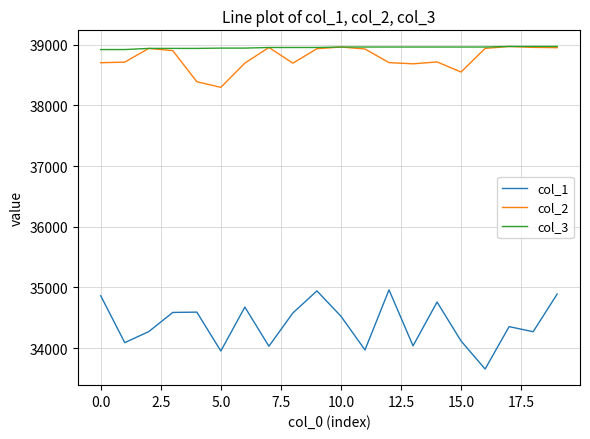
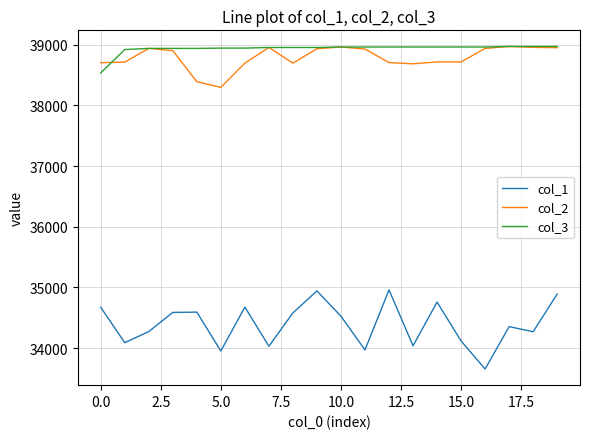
  {
    "col_1": {
-     "0.0": 34900,
+     "0.0": 34700,
      "5.0": 34000,
      "10.0": 34500,
      "15.0": 34100
    },
    "col_2": {
      "0.0": 38700,
      "5.0": 38300,
-     "15.0": 38600
+     "15.0": 38700
    },
    "col_3": {
-     "0.0": 38900,
+     "0.0": 38500,
      "5.0": 38900,
      "15.0": 39000
    }
  }
